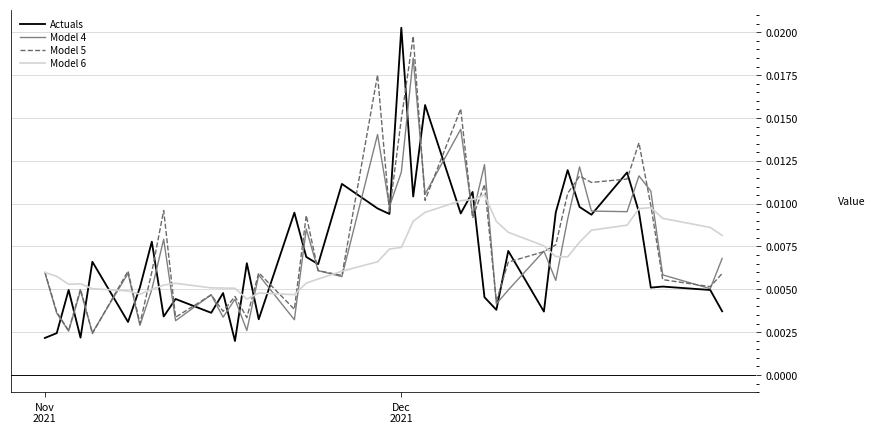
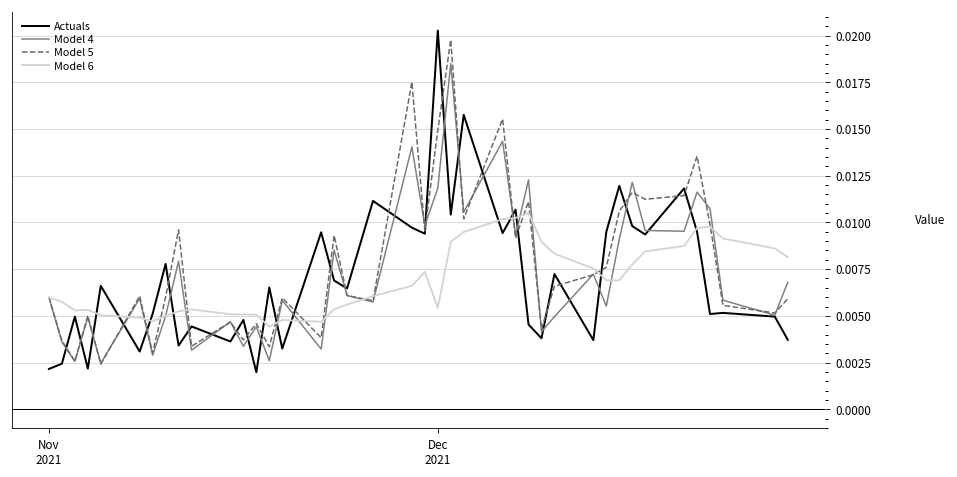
  {
    "Actuals": {
      "Nov 2021": 0.0022,
      "Dec 2021": 0.0203
    },
    "Model 6": {
-     "Dec 2021": 0.0074
+     "Dec 2021": 0.0054
    }
  }
